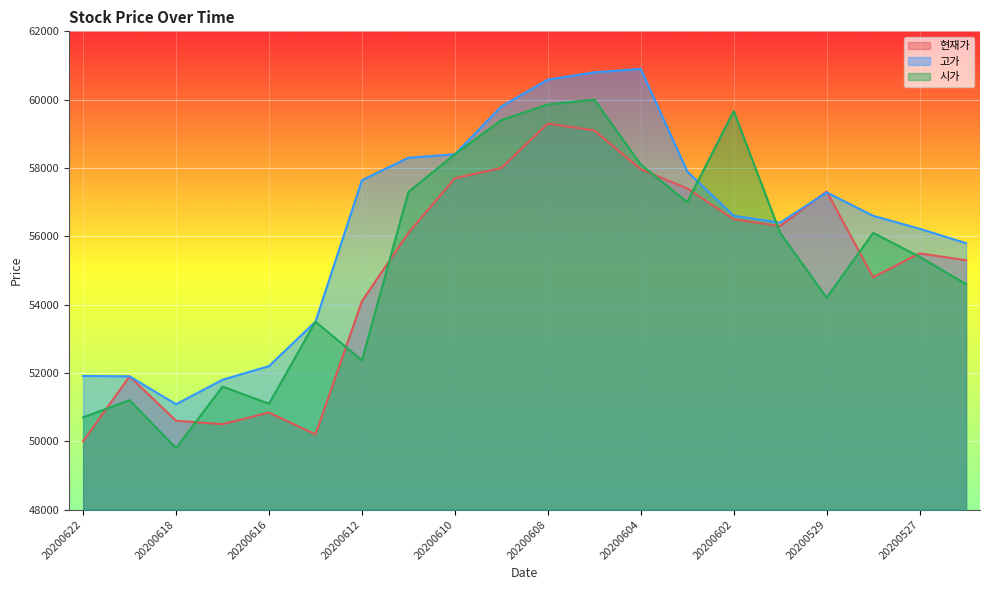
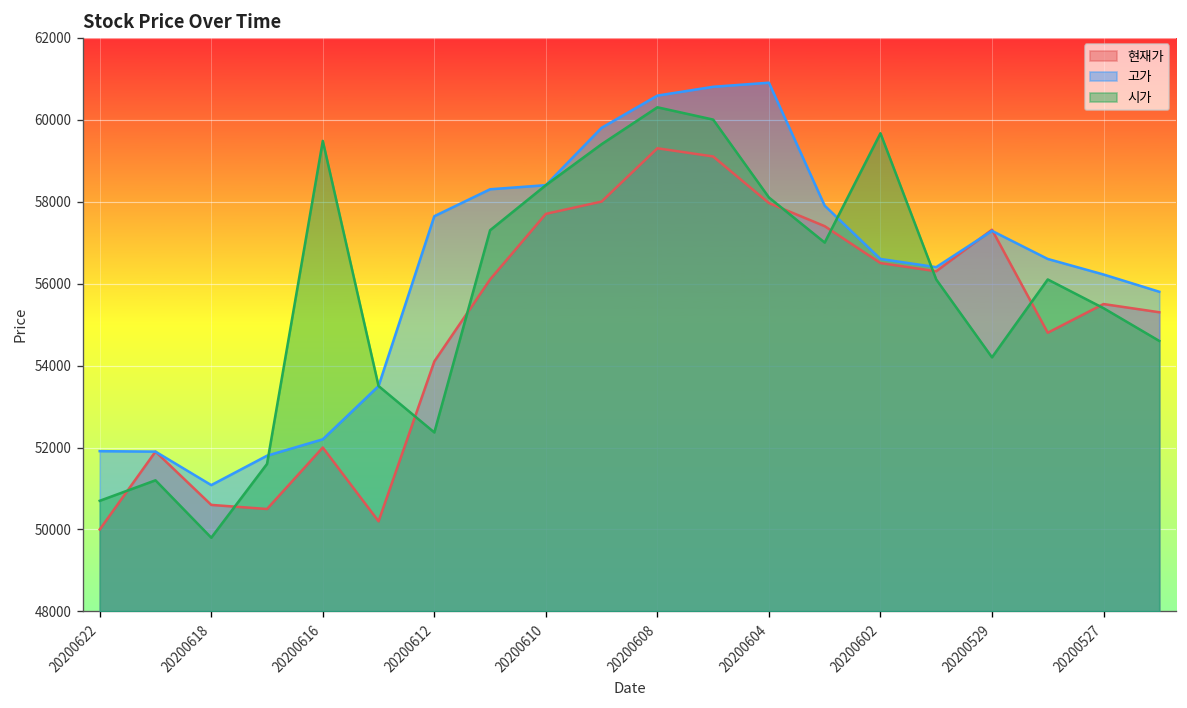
  {
    "현재가": {
      "20200622": 50000,
      "20200618": 50600,
-     "20200616": 50800,
+     "20200616": 52000,
      "20200612": 54100,
      "20200610": 57700,
      "20200608": 59300,
      "20200604": 58000,
      "20200602": 56500,
      "20200527": 55500
    },
    "고가": {
      "20200622": 51900,
      "20200618": 51100,
      "20200616": 52200,
      "20200612": 57600,
      "20200608": 60600,
      "20200604": 60900,
      "20200602": 56600,
      "20200527": 56200
    },
    "시가": {
      "20200622": 50700,
      "20200618": 49800,
-     "20200616": 51100,
+     "20200616": 59500,
      "20200612": 52400,
-     "20200608": 59900,
+     "20200608": 60300,
      "20200604": 58100,
      "20200602": 59700,
      "20200529": 54200,
      "20200527": 55400
    }
  }
